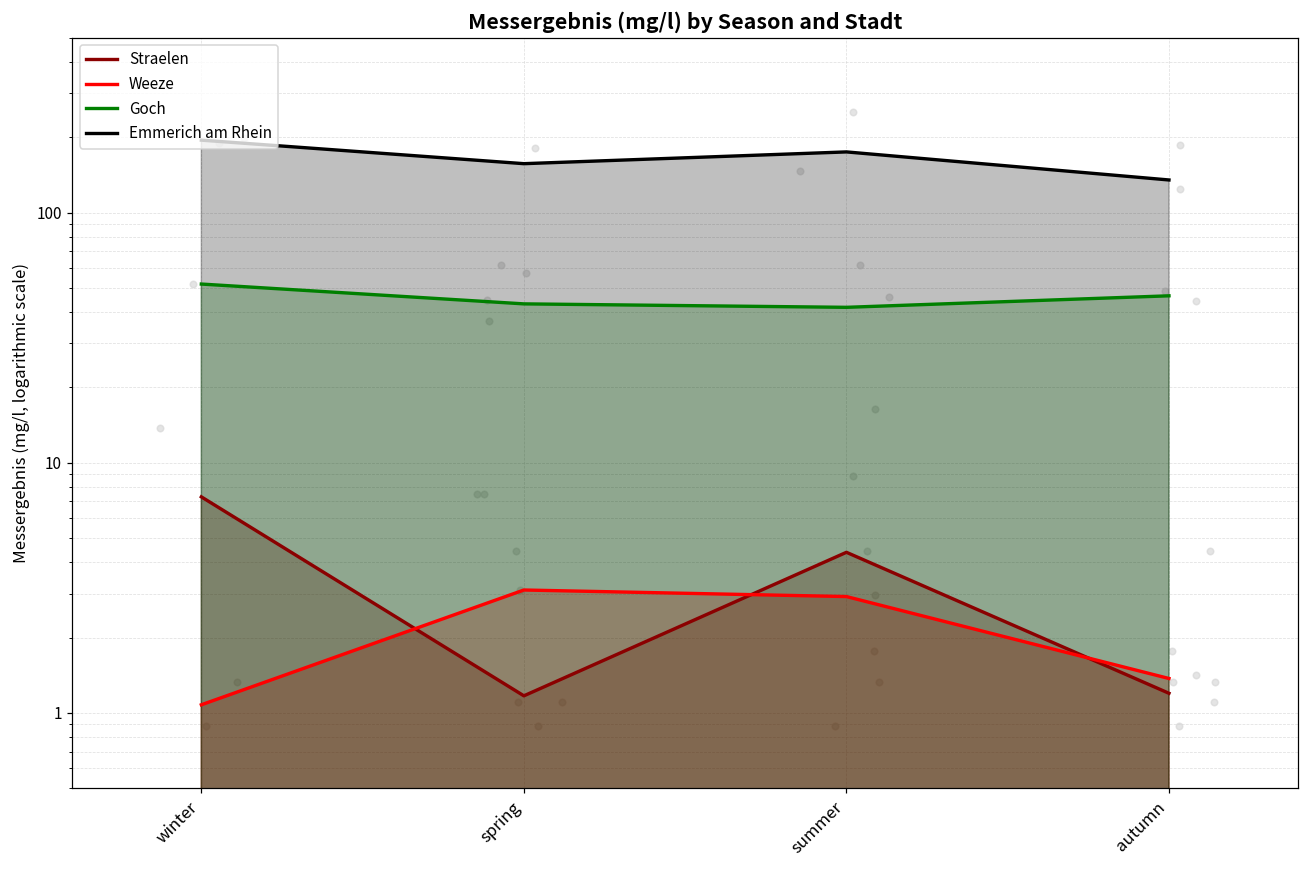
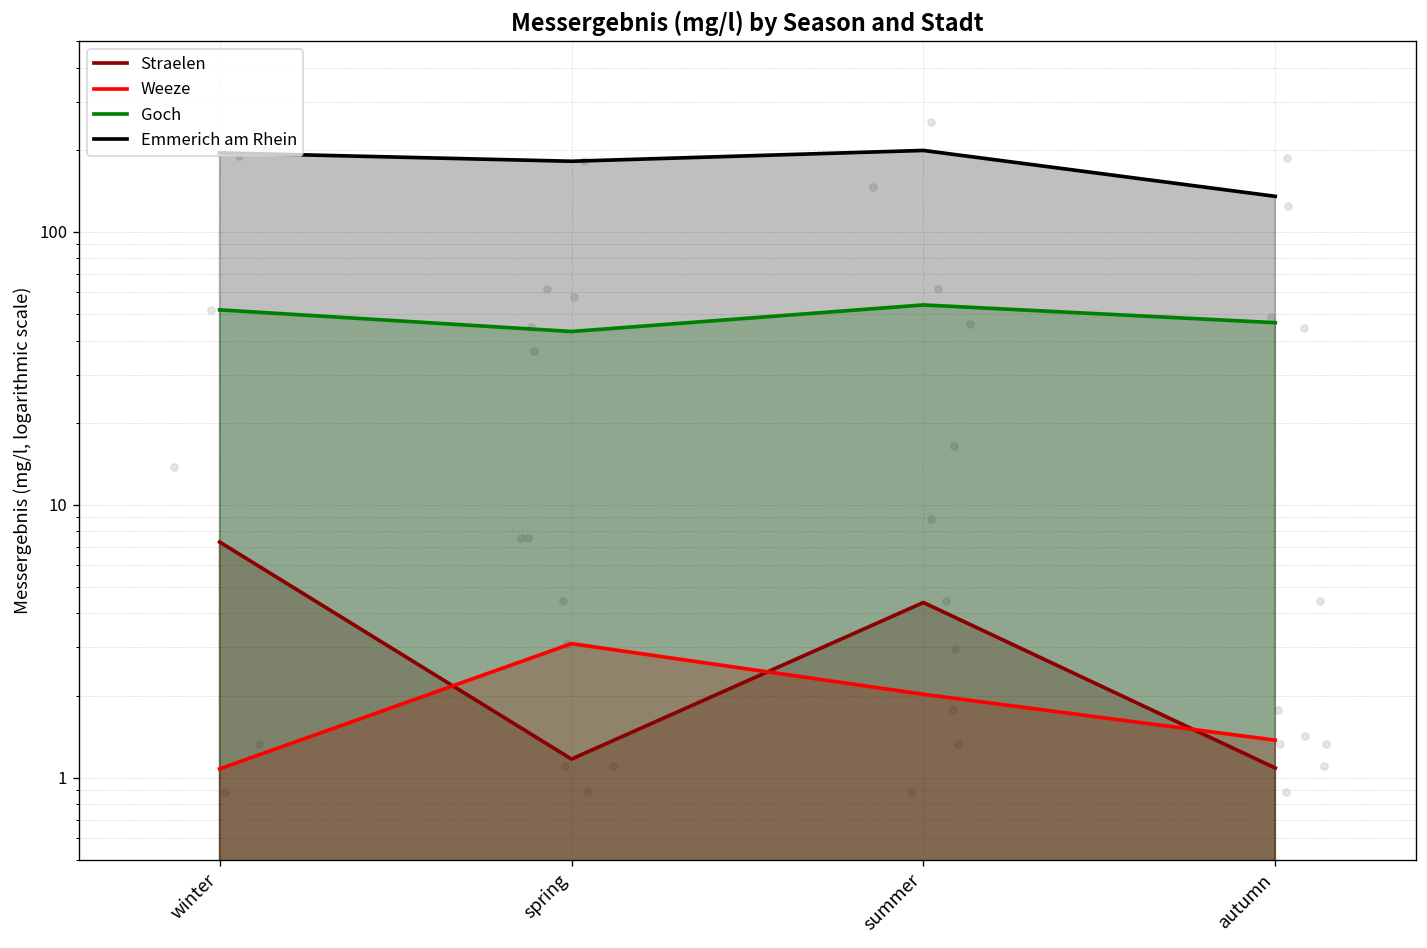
  {
    "Straelen": {
      "winter": 7.3,
      "spring": 1.2,
      "summer": 4.4,
-     "autumn": 1.2
+     "autumn": 1.1
    },
    "Weeze": {
      "winter": 1.1,
      "spring": 3.1,
-     "summer": 2.9,
+     "summer": 2.0,
      "autumn": 1.4
    },
    "Goch": {
      "winter": 52,
      "spring": 43,
-     "summer": 42,
+     "summer": 54,
      "autumn": 46
    },
    "Emmerich am Rhein": {
-     "spring": 160,
-     "summer": 170,
+     "spring": 180,
+     "summer": 200,
      "autumn": 140
    }
  }
